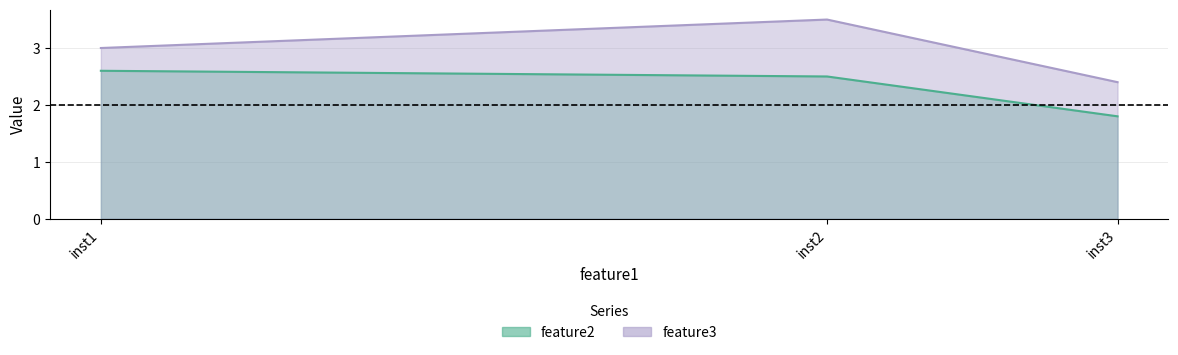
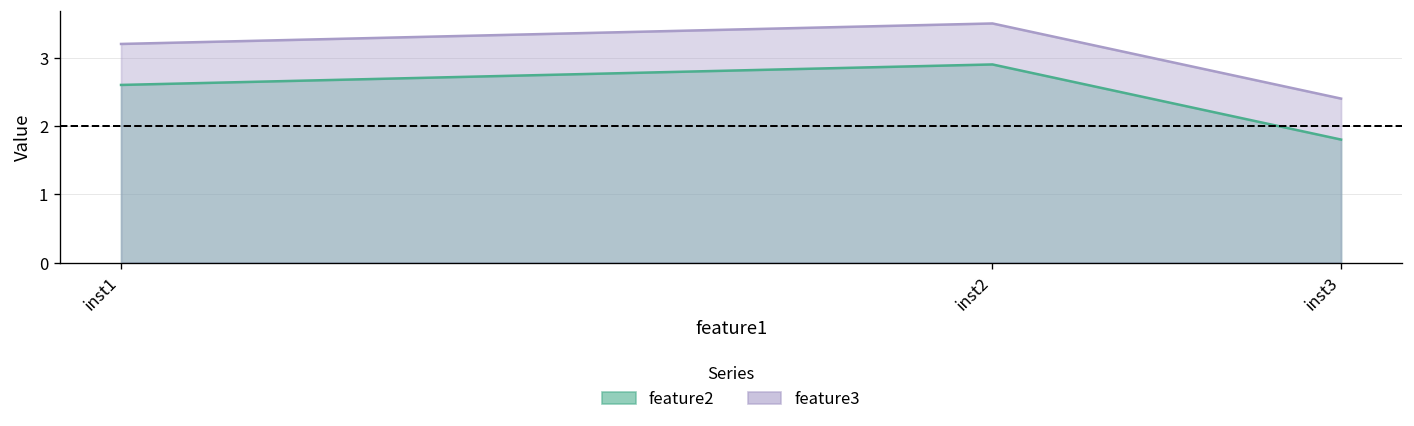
  {
    "feature2": {
      "inst1": 2.6,
-     "inst2": 2.5,
+     "inst2": 2.9,
      "inst3": 1.8
    },
    "feature3": {
-     "inst1": 3.0,
+     "inst1": 3.2,
      "inst2": 3.5,
      "inst3": 2.4
    }
  }
